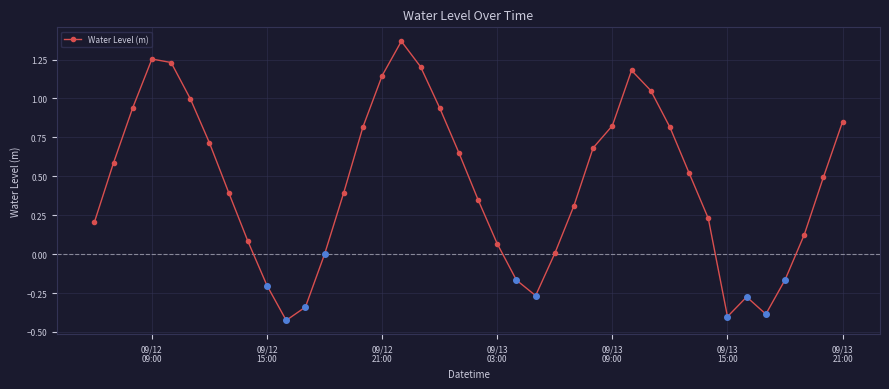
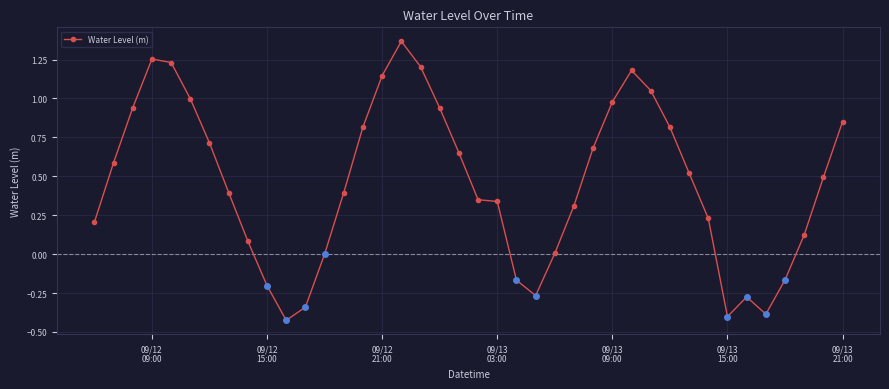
  {
    "Water Level (m)": {
      "09/12 09:00": 1.25,
      "09/12 21:00": 1.15,
-     "09/13 03:00": 0.07,
-     "09/13 09:00": 0.83,
+     "09/13 03:00": 0.34,
+     "09/13 09:00": 0.98,
      "09/13 21:00": 0.85
    }
  }
